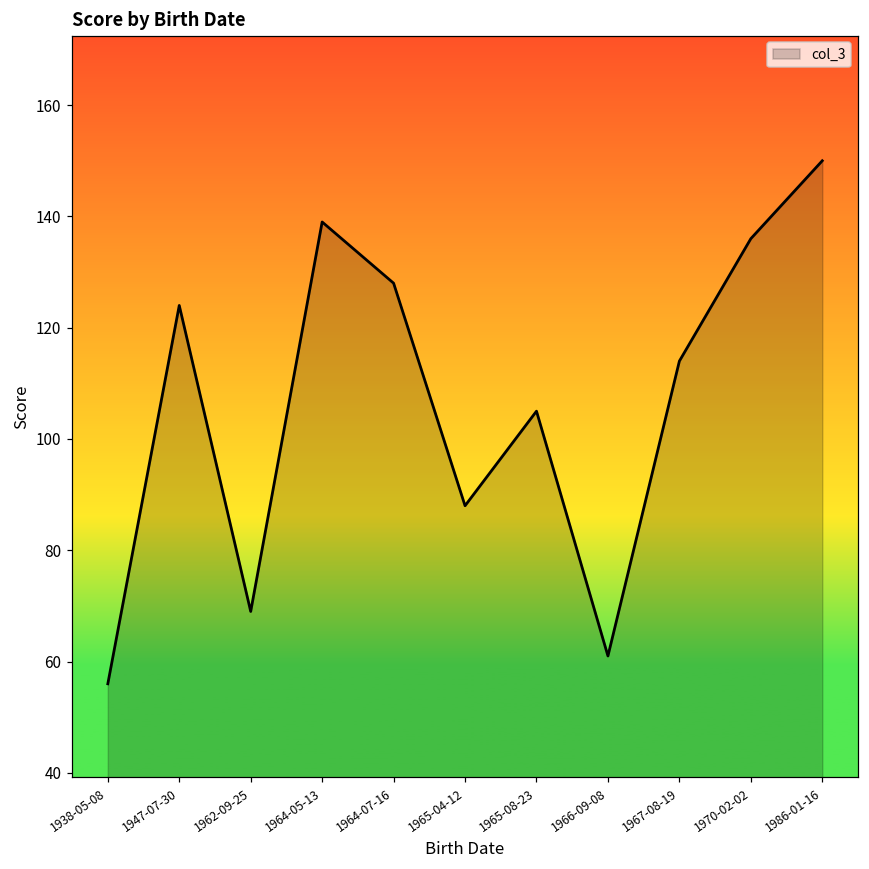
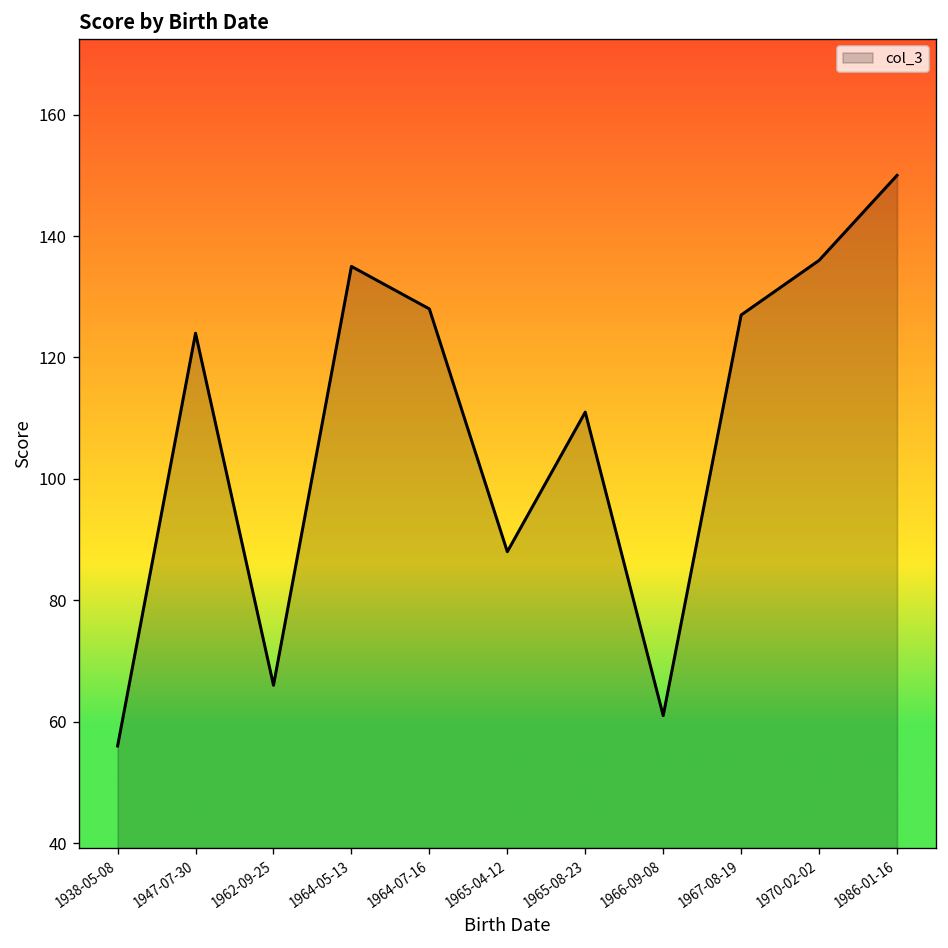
  {
    "1938-05-08": 56,
    "1947-07-30": 124,
-   "1962-09-25": 69,
-   "1964-05-13": 139,
+   "1962-09-25": 66,
+   "1964-05-13": 135,
    "1964-07-16": 128,
    "1965-04-12": 88,
-   "1965-08-23": 105,
+   "1965-08-23": 111,
    "1966-09-08": 61,
-   "1967-08-19": 114,
+   "1967-08-19": 127,
    "1970-02-02": 136,
    "1986-01-16": 150
  }
